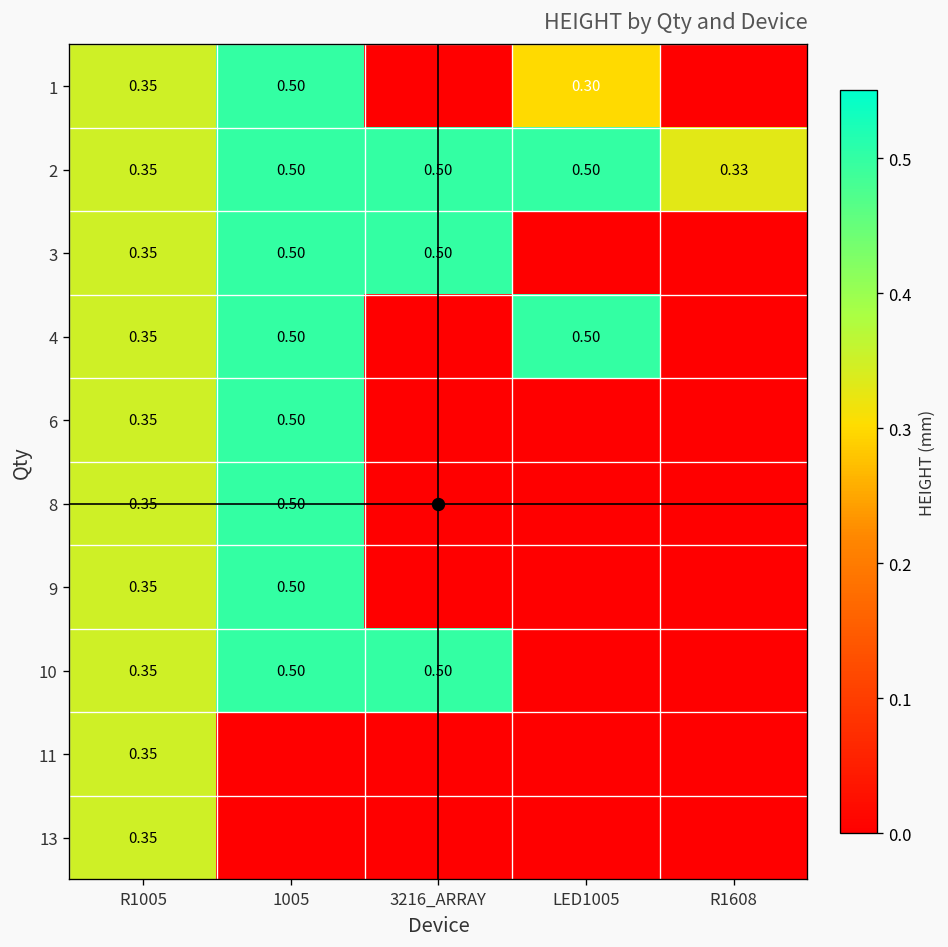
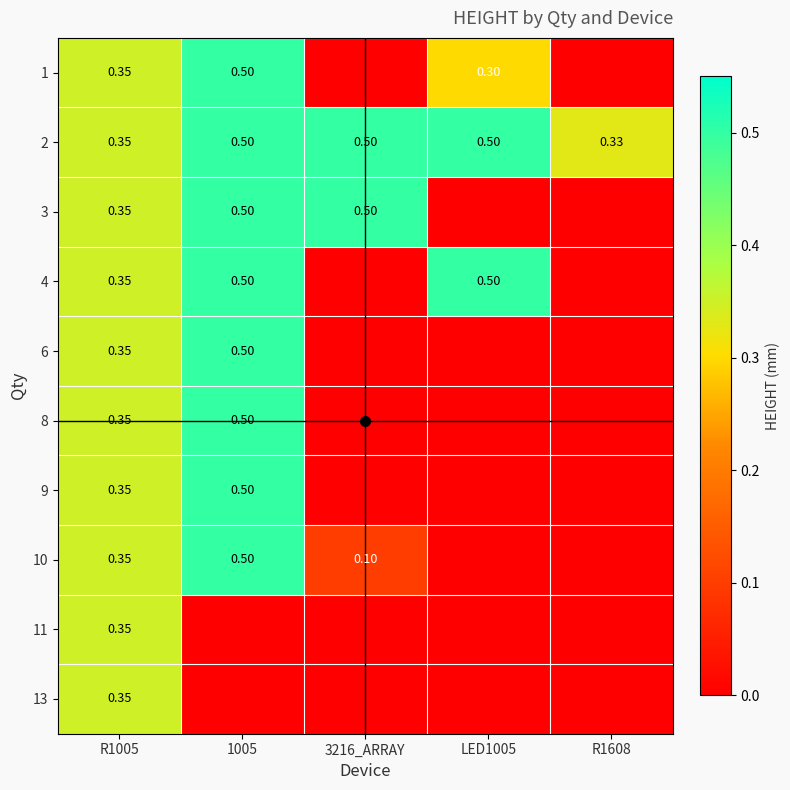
  {
    "1": {
      "R1005": 0.35,
      "1005": 0.50,
      "LED1005": 0.30
    },
    "2": {
      "R1005": 0.35,
      "1005": 0.50,
      "3216_ARRAY": 0.50,
      "LED1005": 0.50,
      "R1608": 0.33
    },
    "3": {
      "R1005": 0.35,
      "1005": 0.50,
      "3216_ARRAY": 0.50
    },
    "4": {
      "R1005": 0.35,
      "1005": 0.50,
      "LED1005": 0.50
    },
    "6": {
      "R1005": 0.35,
      "1005": 0.50
    },
    "8": {
      "R1005": 0.35,
      "1005": 0.50
    },
    "9": {
      "R1005": 0.35,
      "1005": 0.50
    },
    "10": {
      "R1005": 0.35,
      "1005": 0.50,
-     "3216_ARRAY": 0.50
+     "3216_ARRAY": 0.10
    },
    "11": {
      "R1005": 0.35
    },
    "13": {
      "R1005": 0.35
    }
  }
